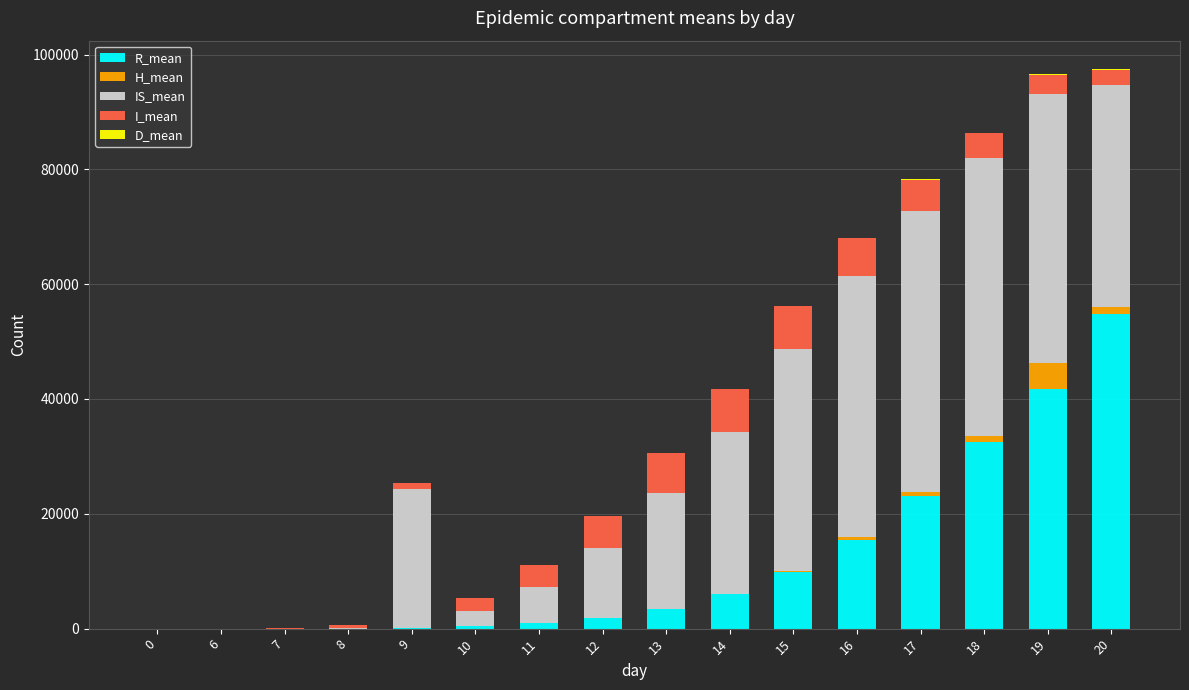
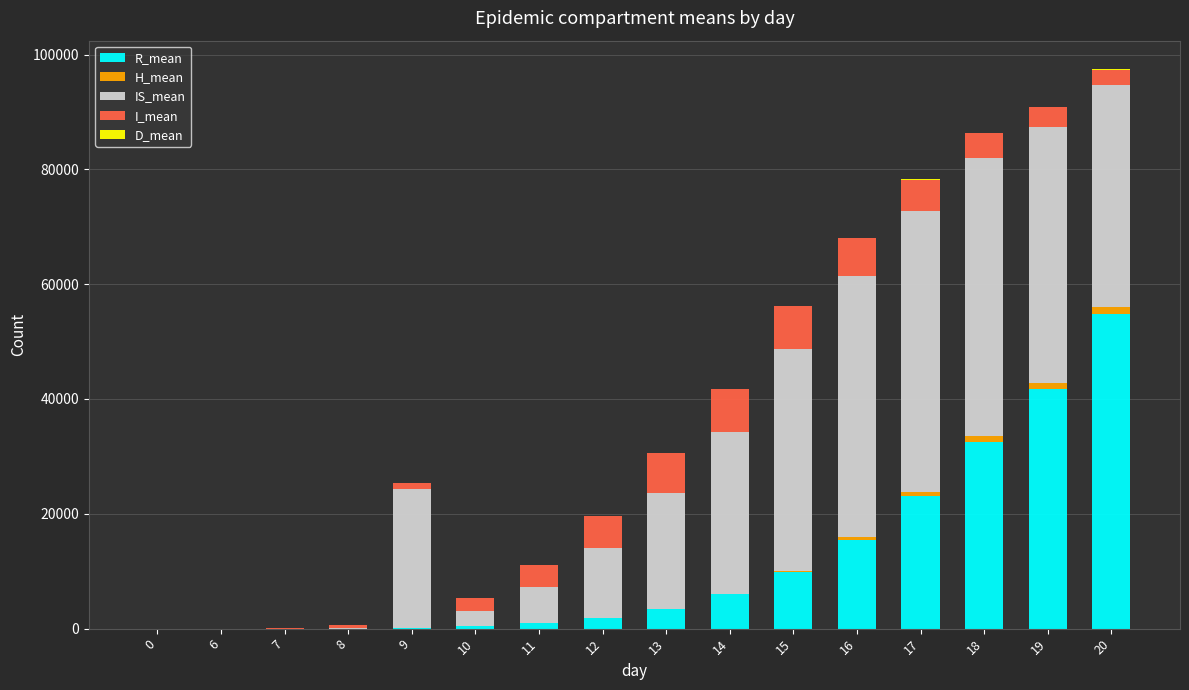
  {
    "R_mean": {
      "0": 0,
      "6": 0,
      "7": 0,
      "11": 1000,
      "12": 2000,
      "13": 3000,
      "14": 6000,
      "15": 10000,
      "16": 15000,
      "17": 23000,
      "18": 33000,
      "19": 42000,
      "20": 55000
    },
    "H_mean": {
      "0": 0,
      "6": 0,
      "7": 0,
      "8": 0,
      "9": 0,
      "10": 0,
      "11": 0,
      "16": 0,
      "17": 1000,
      "18": 1000,
-     "19": 5000,
+     "19": 1000,
      "20": 1000
    },
    "IS_mean": {
      "0": 0,
      "6": 0,
      "7": 0,
      "9": 24000,
      "10": 3000,
      "11": 6000,
      "12": 12000,
      "13": 20000,
      "14": 28000,
      "15": 39000,
      "16": 46000,
      "17": 49000,
      "18": 48000,
-     "19": 47000,
+     "19": 45000,
      "20": 39000
    },
    "I_mean": {
      "0": 0,
      "6": 0,
      "8": 0,
      "9": 1000,
      "10": 2000,
      "11": 4000,
      "12": 6000,
      "13": 7000,
      "14": 8000,
      "15": 7000,
      "16": 7000,
      "17": 5000,
      "18": 4000,
      "19": 3000,
      "20": 3000
    },
    "D_mean": {
      "0": 0,
      "6": 0,
      "7": 0,
      "8": 0,
      "9": 0,
      "10": 0,
      "11": 0
    }
  }
